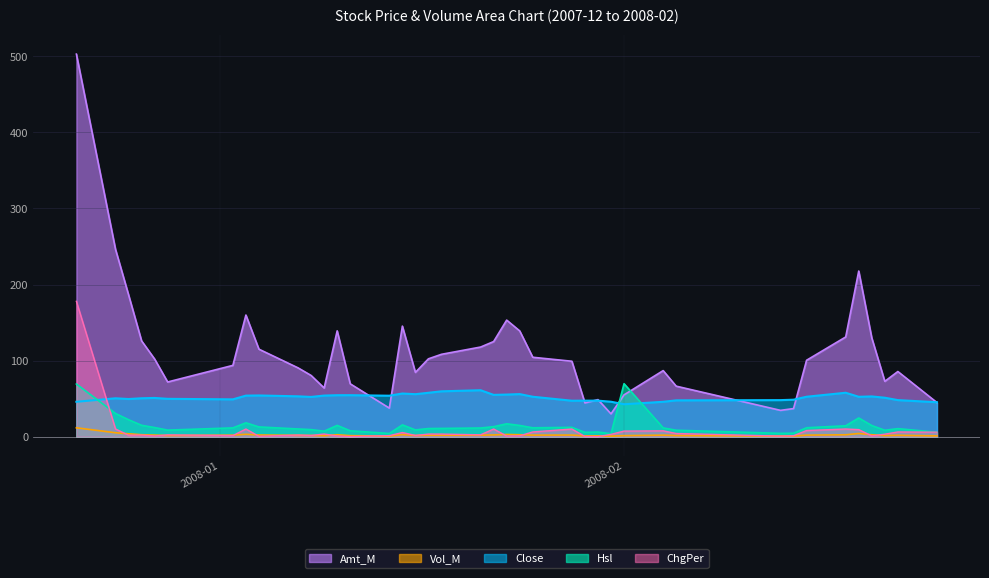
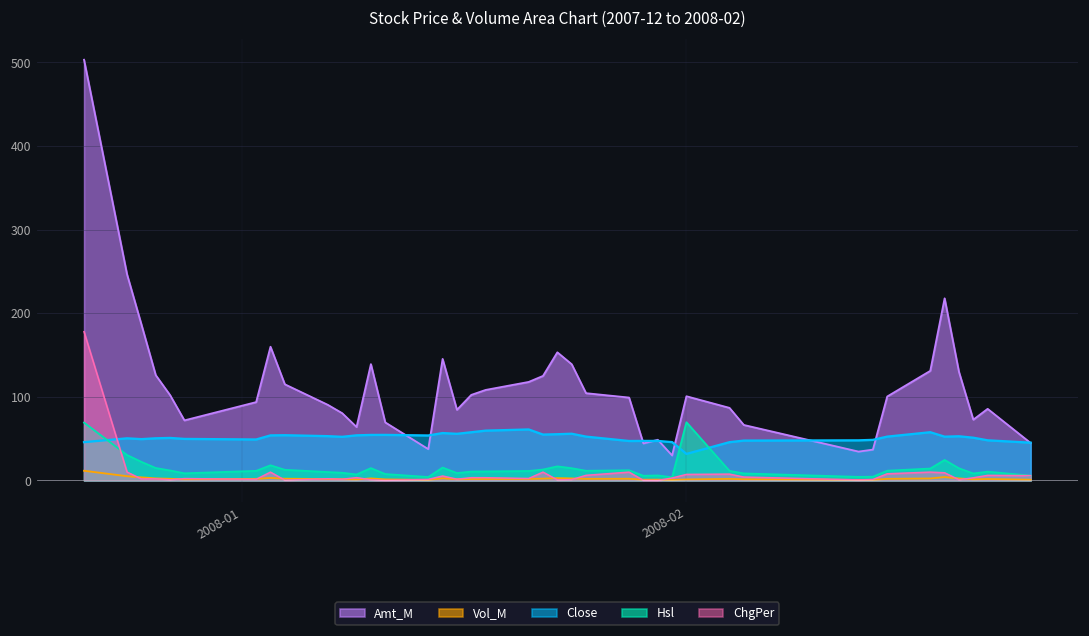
  {
    "Amt_M": {
-     "2008-02": 50
+     "2008-02": 100
    },
    "Vol_M": {
      "2008-02": 0
    },
    "Close": {
-     "2008-02": 40
+     "2008-02": 30
    },
    "Hsl": {
      "2008-02": 70
    },
    "ChgPer": {
      "2008-02": 10
    }
  }
